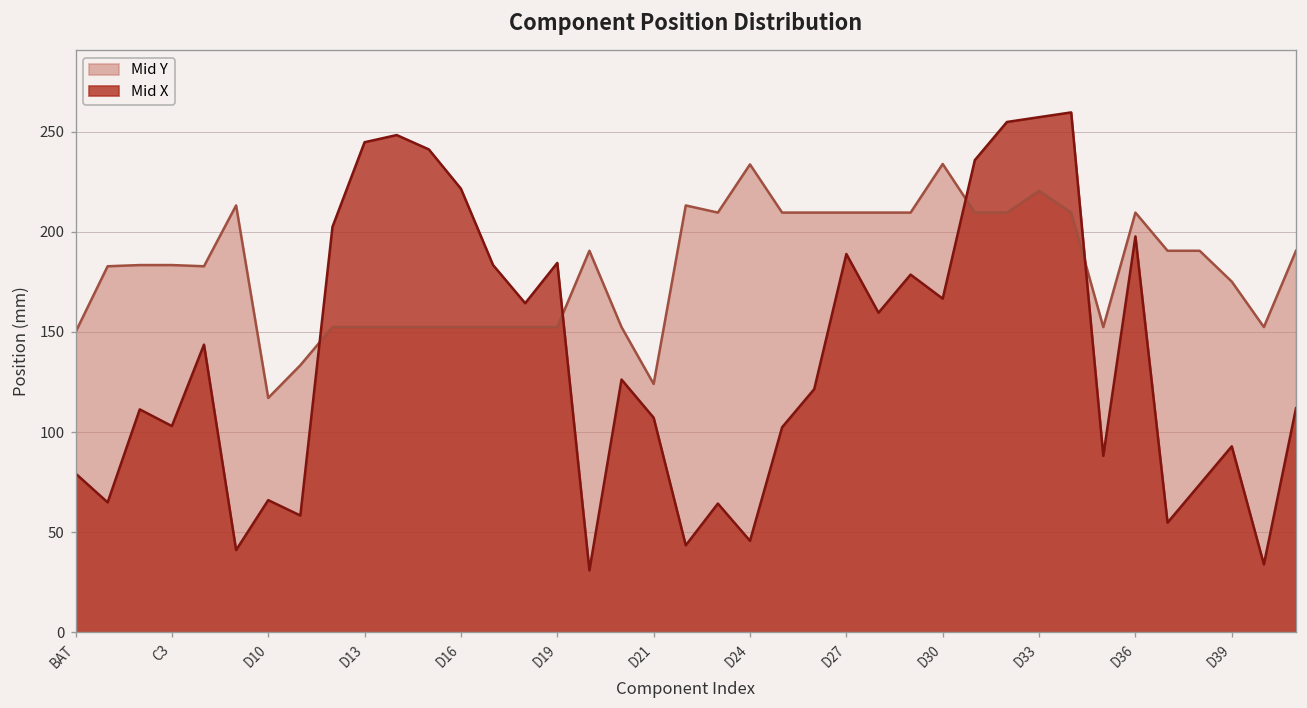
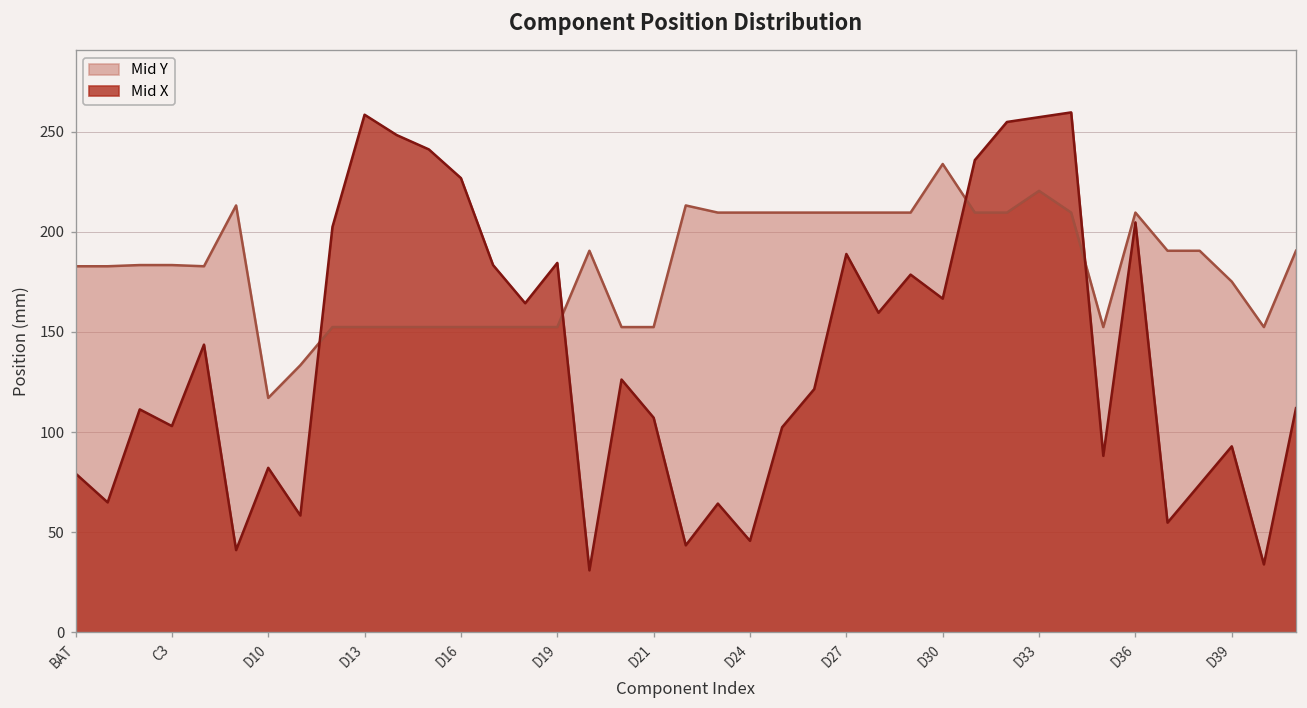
  {
    "Mid Y": {
-     "BAT": 150,
+     "BAT": 183,
      "C3": 183,
      "D10": 117,
      "D13": 152,
      "D16": 152,
      "D19": 152,
-     "D21": 124,
-     "D24": 234,
+     "D21": 152,
+     "D24": 210,
      "D27": 210,
      "D30": 234,
      "D33": 220,
      "D36": 210,
      "D39": 175
    },
    "Mid X": {
      "BAT": 79,
      "C3": 103,
-     "D10": 66,
-     "D13": 245,
-     "D16": 221,
+     "D10": 82,
+     "D13": 258,
+     "D16": 227,
      "D19": 184,
      "D21": 107,
      "D24": 46,
      "D27": 189,
      "D30": 167,
      "D33": 257,
-     "D36": 198,
+     "D36": 205,
      "D39": 93
    }
  }
